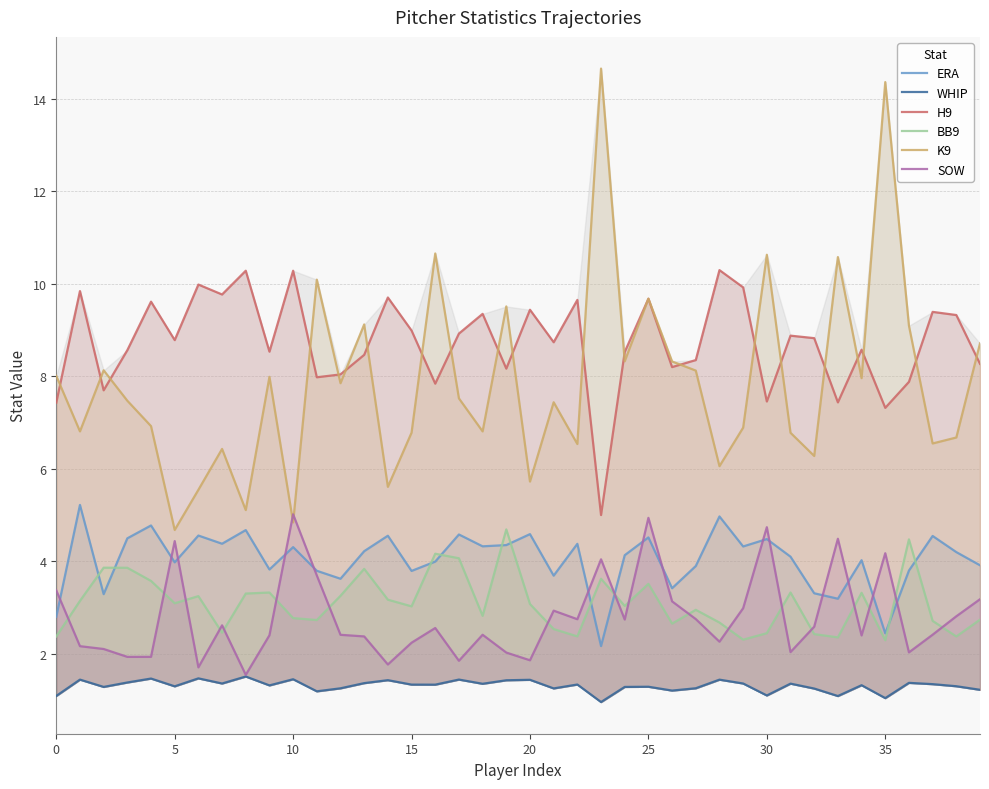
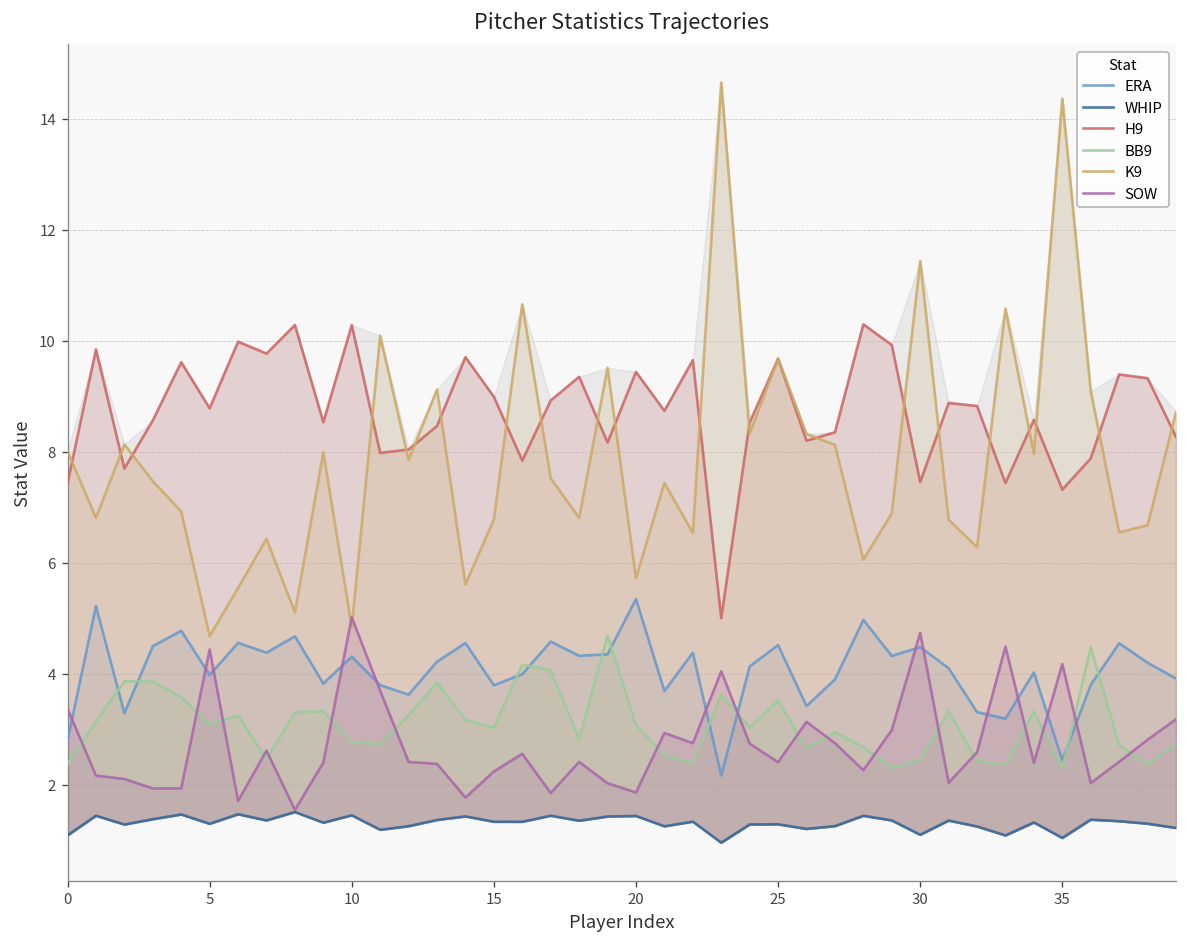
  {
    "ERA": {
      "0": 2.8,
      "5": 4.0,
      "10": 4.3,
      "15": 3.8,
-     "20": 4.6,
+     "20": 5.3,
      "25": 4.5,
      "30": 4.5,
      "35": 2.4
    },
    "WHIP": {
      "0": 1.1,
      "5": 1.3,
      "10": 1.5,
      "15": 1.3,
      "20": 1.4,
      "25": 1.3,
      "30": 1.1,
      "35": 1.0
    },
    "H9": {
      "0": 7.4,
      "30": 7.5,
      "35": 7.3
    },
    "K9": {
      "5": 4.7,
      "10": 4.8,
      "15": 6.8,
      "20": 5.7,
-     "30": 10.6
+     "30": 11.4
    },
    "SOW": {
      "0": 3.4,
      "5": 4.4,
      "10": 5.0,
      "15": 2.2,
      "20": 1.9,
-     "25": 4.9,
+     "25": 2.4,
      "30": 4.7,
      "35": 4.2
    }
  }
